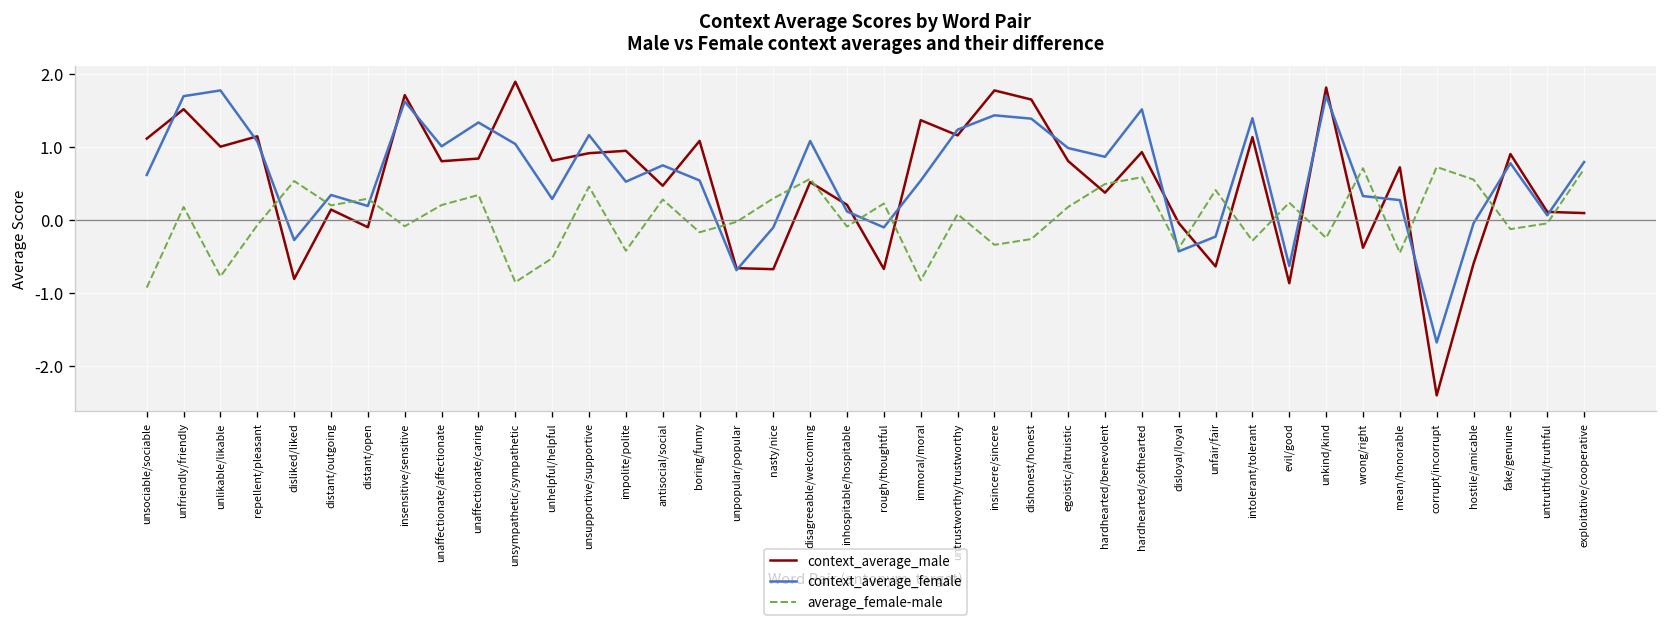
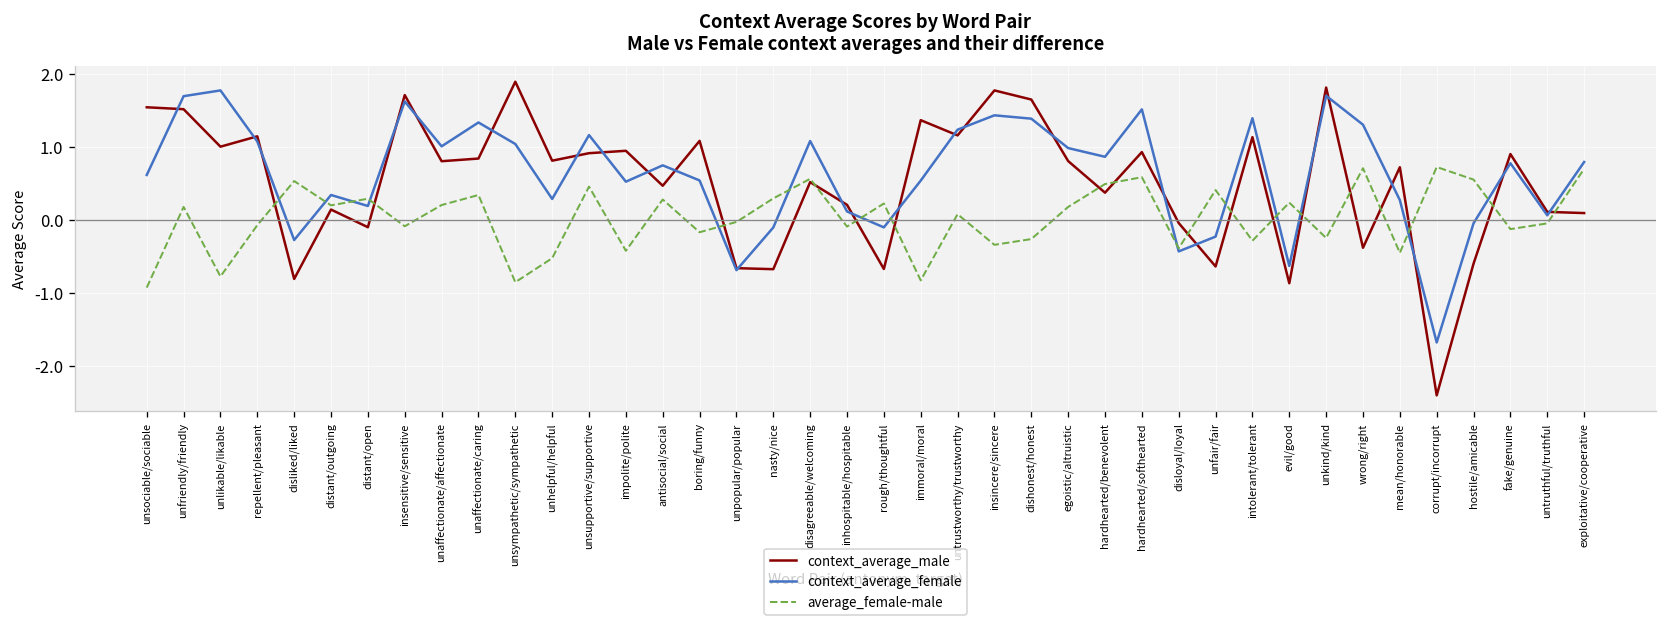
  {
    "context_average_male": {
-     "unsociable/sociable": 1.1,
+     "unsociable/sociable": 1.5,
      "unfriendly/friendly": 1.5,
      "unlikable/likable": 1.0,
      "repellent/pleasant": 1.1,
      "disliked/liked": -0.8,
      "distant/outgoing": 0.1,
      "distant/open": -0.1,
      "insensitive/sensitive": 1.7,
      "unaffectionate/affectionate": 0.8,
      "unaffectionate/caring": 0.8,
      "unsympathetic/sympathetic": 1.9,
      "unhelpful/helpful": 0.8,
      "unsupportive/supportive": 0.9,
      "impolite/polite": 0.9,
      "antisocial/social": 0.5,
      "boring/funny": 1.1,
      "nasty/nice": -0.7,
      "disagreeable/welcoming": 0.5,
      "inhospitable/hospitable": 0.2,
      "rough/thoughtful": -0.7,
      "immoral/moral": 1.4,
      "untrustworthy/trustworthy": 1.2,
      "insincere/sincere": 1.8,
      "dishonest/honest": 1.7,
      "egoistic/altruistic": 0.8,
      "hardhearted/benevolent": 0.4,
      "hardhearted/softhearted": 0.9,
      "disloyal/loyal": 0.0,
      "unfair/fair": -0.6,
      "intolerant/tolerant": 1.1,
      "evil/good": -0.9,
      "unkind/kind": 1.8,
      "wrong/right": -0.4,
      "mean/honorable": 0.7,
      "corrupt/incorrupt": -2.4,
      "hostile/amicable": -0.6,
      "fake/genuine": 0.9,
      "untruthful/truthful": 0.1,
      "exploitative/cooperative": 0.1
    },
    "context_average_female": {
      "unsociable/sociable": 0.6,
      "unfriendly/friendly": 1.7,
      "unlikable/likable": 1.8,
      "repellent/pleasant": 1.1,
      "disliked/liked": -0.3,
      "distant/outgoing": 0.3,
      "distant/open": 0.2,
      "insensitive/sensitive": 1.6,
      "unaffectionate/affectionate": 1.0,
      "unaffectionate/caring": 1.3,
      "unsympathetic/sympathetic": 1.0,
      "unhelpful/helpful": 0.3,
      "unsupportive/supportive": 1.2,
      "impolite/polite": 0.5,
      "antisocial/social": 0.7,
      "boring/funny": 0.5,
      "nasty/nice": -0.1,
      "disagreeable/welcoming": 1.1,
      "inhospitable/hospitable": 0.1,
      "rough/thoughtful": -0.1,
      "immoral/moral": 0.5,
      "untrustworthy/trustworthy": 1.2,
      "insincere/sincere": 1.4,
      "dishonest/honest": 1.4,
      "egoistic/altruistic": 1.0,
      "hardhearted/benevolent": 0.9,
      "hardhearted/softhearted": 1.5,
      "disloyal/loyal": -0.4,
      "unfair/fair": -0.2,
      "intolerant/tolerant": 1.4,
      "evil/good": -0.6,
      "unkind/kind": 1.7,
-     "wrong/right": 0.3,
+     "wrong/right": 1.3,
      "mean/honorable": 0.3,
      "corrupt/incorrupt": -1.7,
      "hostile/amicable": 0.0,
      "fake/genuine": 0.8,
      "untruthful/truthful": 0.1,
      "exploitative/cooperative": 0.8
    },
    "average_female-male": {
      "unsociable/sociable": -0.9,
      "unfriendly/friendly": 0.2,
      "unlikable/likable": -0.8,
      "repellent/pleasant": -0.1,
      "disliked/liked": 0.5,
      "distant/outgoing": 0.2,
      "distant/open": 0.3,
      "insensitive/sensitive": -0.1,
      "unaffectionate/affectionate": 0.2,
      "unaffectionate/caring": 0.3,
      "unsympathetic/sympathetic": -0.9,
      "unhelpful/helpful": -0.5,
      "unsupportive/supportive": 0.5,
      "impolite/polite": -0.4,
      "antisocial/social": 0.3,
      "boring/funny": -0.2,
      "unpopular/popular": 0.0,
      "nasty/nice": 0.3,
      "disagreeable/welcoming": 0.6,
      "inhospitable/hospitable": -0.1,
      "rough/thoughtful": 0.2,
      "immoral/moral": -0.8,
      "untrustworthy/trustworthy": 0.1,
      "insincere/sincere": -0.3,
      "dishonest/honest": -0.3,
      "egoistic/altruistic": 0.2,
      "hardhearted/benevolent": 0.5,
      "hardhearted/softhearted": 0.6,
      "disloyal/loyal": -0.4,
      "unfair/fair": 0.4,
      "intolerant/tolerant": -0.3,
      "evil/good": 0.2,
      "unkind/kind": -0.2,
      "wrong/right": 0.7,
      "mean/honorable": -0.5,
      "corrupt/incorrupt": 0.7,
      "hostile/amicable": 0.6,
      "fake/genuine": -0.1,
      "untruthful/truthful": 0.0,
      "exploitative/cooperative": 0.7
    }
  }
